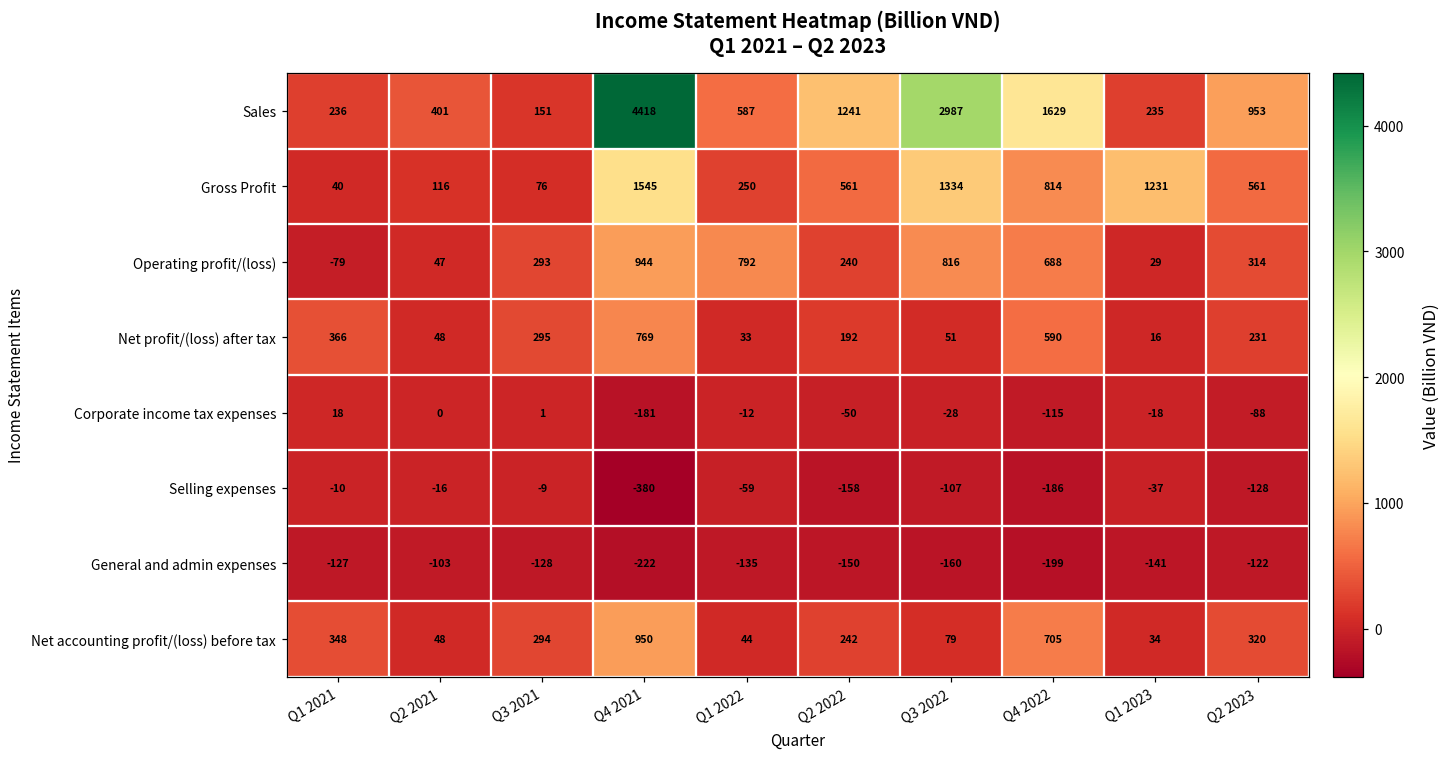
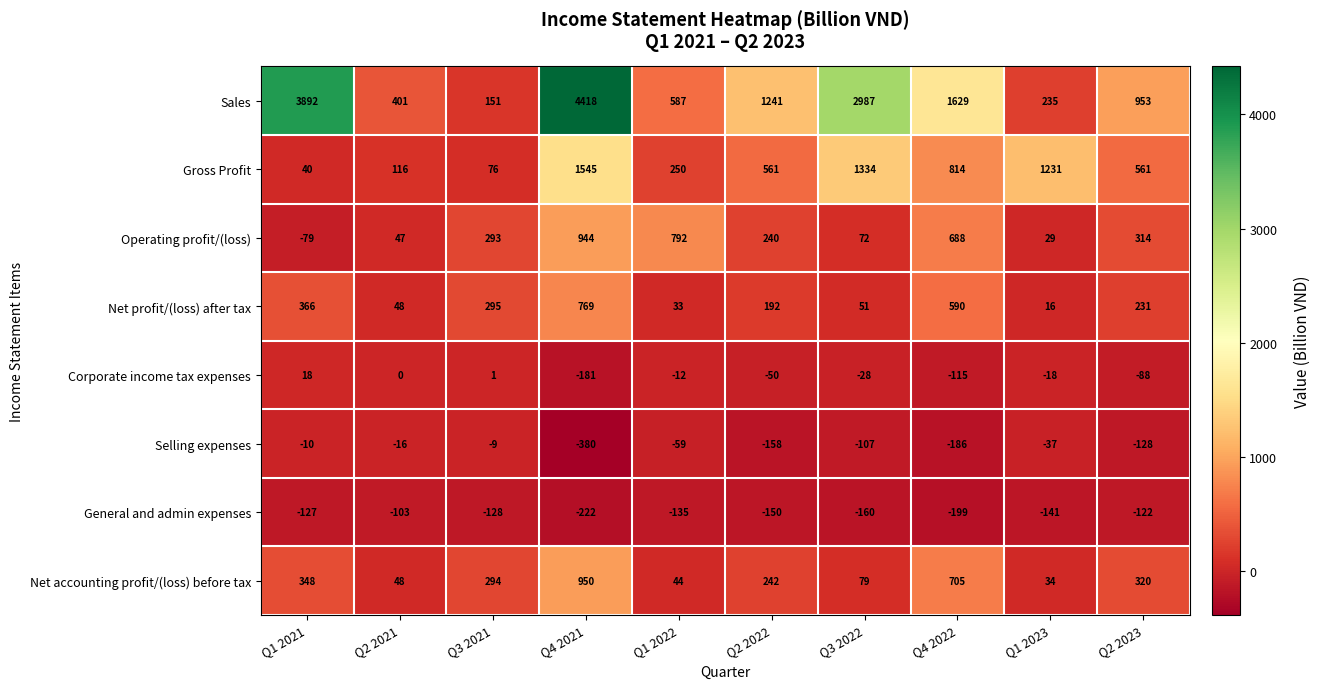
  {
    "Sales": {
-     "Q1 2021": 236,
+     "Q1 2021": 3892,
      "Q2 2021": 401,
      "Q3 2021": 151,
      "Q4 2021": 4418,
      "Q1 2022": 587,
      "Q2 2022": 1241,
      "Q3 2022": 2987,
      "Q4 2022": 1629,
      "Q1 2023": 235,
      "Q2 2023": 953
    },
    "Gross Profit": {
      "Q1 2021": 40,
      "Q2 2021": 116,
      "Q3 2021": 76,
      "Q4 2021": 1545,
      "Q1 2022": 250,
      "Q2 2022": 561,
      "Q3 2022": 1334,
      "Q4 2022": 814,
      "Q1 2023": 1231,
      "Q2 2023": 561
    },
    "Operating profit/(loss)": {
      "Q1 2021": -79,
      "Q2 2021": 47,
      "Q3 2021": 293,
      "Q4 2021": 944,
      "Q1 2022": 792,
      "Q2 2022": 240,
-     "Q3 2022": 816,
+     "Q3 2022": 72,
      "Q4 2022": 688,
      "Q1 2023": 29,
      "Q2 2023": 314
    },
    "Net profit/(loss) after tax": {
      "Q1 2021": 366,
      "Q2 2021": 48,
      "Q3 2021": 295,
      "Q4 2021": 769,
      "Q1 2022": 33,
      "Q2 2022": 192,
      "Q3 2022": 51,
      "Q4 2022": 590,
      "Q1 2023": 16,
      "Q2 2023": 231
    },
    "Corporate income tax expenses": {
      "Q1 2021": 18,
      "Q2 2021": 0,
      "Q3 2021": 1,
      "Q4 2021": -181,
      "Q1 2022": -12,
      "Q2 2022": -50,
      "Q3 2022": -28,
      "Q4 2022": -115,
      "Q1 2023": -18,
      "Q2 2023": -88
    },
    "Selling expenses": {
      "Q1 2021": -10,
      "Q2 2021": -16,
      "Q3 2021": -9,
      "Q4 2021": -380,
      "Q1 2022": -59,
      "Q2 2022": -158,
      "Q3 2022": -107,
      "Q4 2022": -186,
      "Q1 2023": -37,
      "Q2 2023": -128
    },
    "General and admin expenses": {
      "Q1 2021": -127,
      "Q2 2021": -103,
      "Q3 2021": -128,
      "Q4 2021": -222,
      "Q1 2022": -135,
      "Q2 2022": -150,
      "Q3 2022": -160,
      "Q4 2022": -199,
      "Q1 2023": -141,
      "Q2 2023": -122
    },
    "Net accounting profit/(loss) before tax": {
      "Q1 2021": 348,
      "Q2 2021": 48,
      "Q3 2021": 294,
      "Q4 2021": 950,
      "Q1 2022": 44,
      "Q2 2022": 242,
      "Q3 2022": 79,
      "Q4 2022": 705,
      "Q1 2023": 34,
      "Q2 2023": 320
    }
  }
